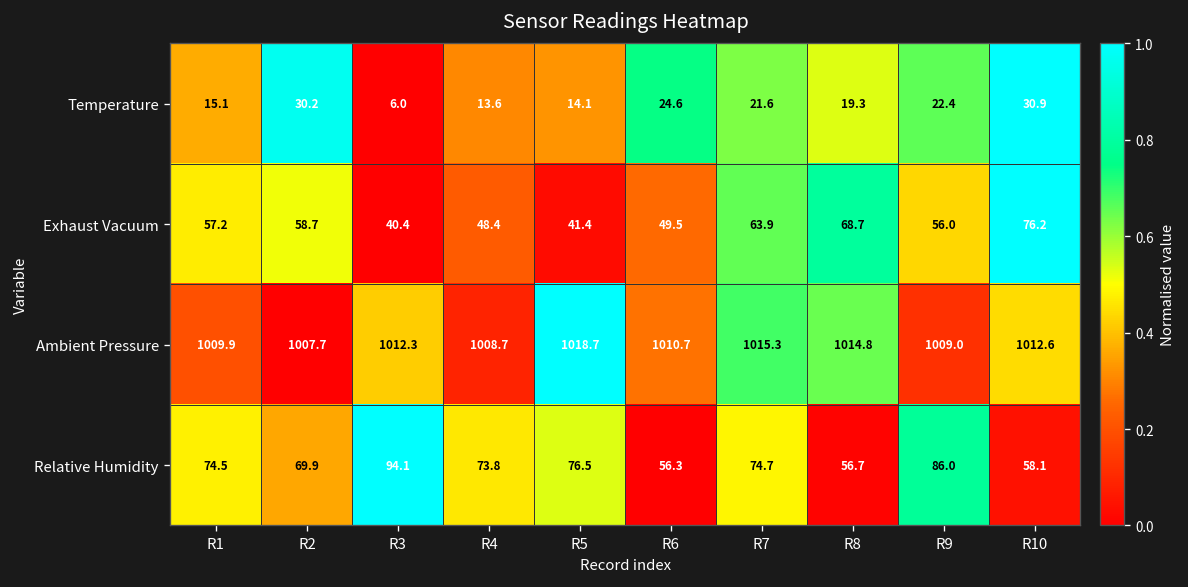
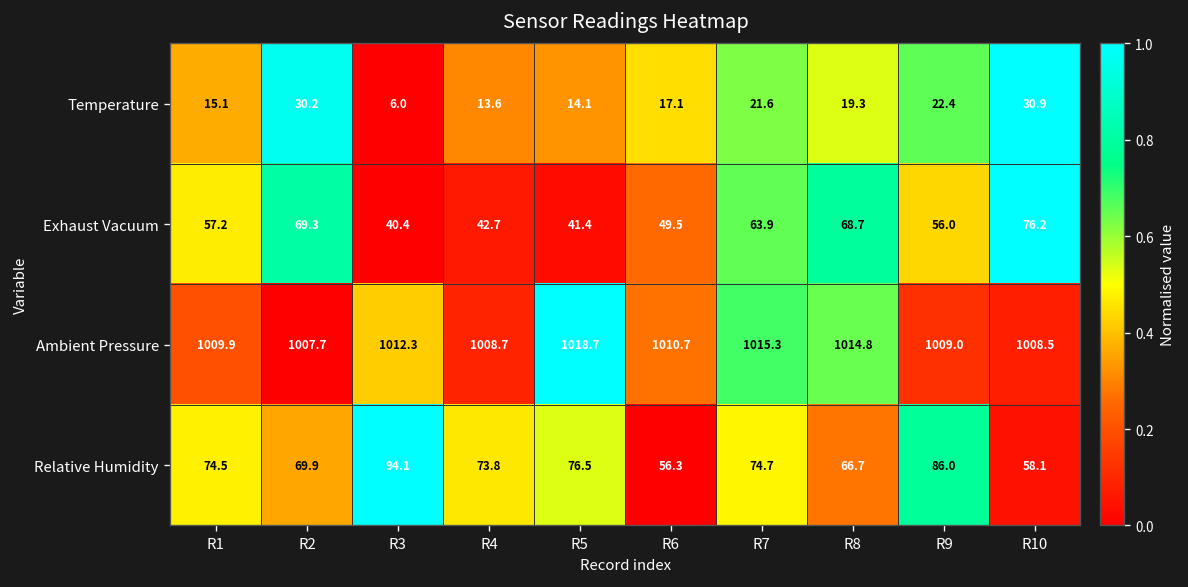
  {
    "Temperature": {
      "R1": 15.1,
      "R2": 30.2,
      "R3": 6.0,
      "R4": 13.6,
      "R5": 14.1,
-     "R6": 24.6,
+     "R6": 17.1,
      "R7": 21.6,
      "R8": 19.3,
      "R9": 22.4,
      "R10": 30.9
    },
    "Exhaust Vacuum": {
      "R1": 57.2,
-     "R2": 58.7,
+     "R2": 69.3,
      "R3": 40.4,
-     "R4": 48.4,
+     "R4": 42.7,
      "R5": 41.4,
      "R6": 49.5,
      "R7": 63.9,
      "R8": 68.7,
      "R9": 56.0,
      "R10": 76.2
    },
    "Ambient Pressure": {
      "R1": 1009.9,
      "R2": 1007.7,
      "R3": 1012.3,
      "R4": 1008.7,
      "R5": 1018.7,
      "R6": 1010.7,
      "R7": 1015.3,
      "R8": 1014.8,
      "R9": 1009.0,
-     "R10": 1012.6
+     "R10": 1008.5
    },
    "Relative Humidity": {
      "R1": 74.5,
      "R2": 69.9,
      "R3": 94.1,
      "R4": 73.8,
      "R5": 76.5,
      "R6": 56.3,
      "R7": 74.7,
-     "R8": 56.7,
+     "R8": 66.7,
      "R9": 86.0,
      "R10": 58.1
    }
  }
